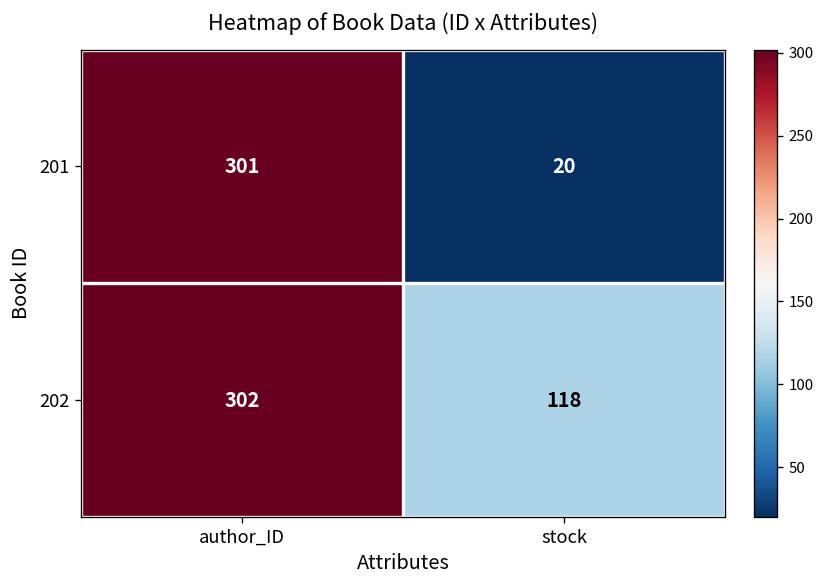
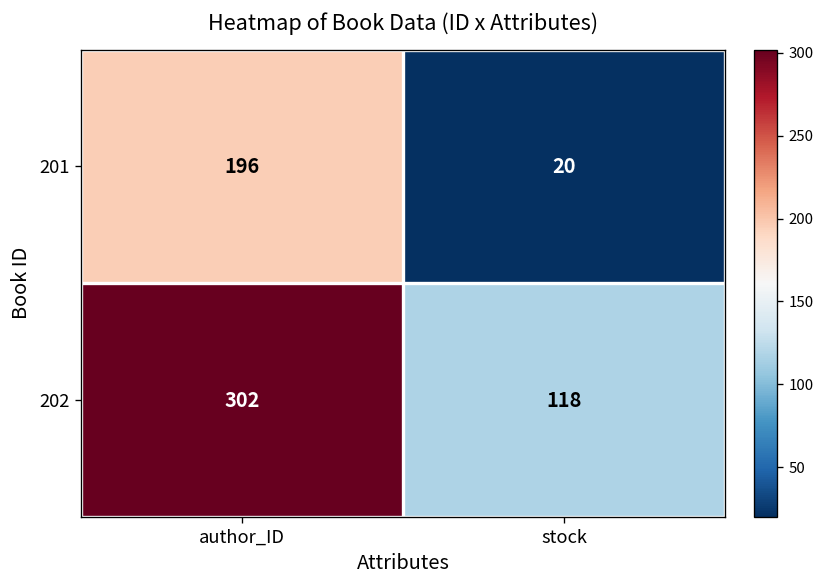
  {
    "201": {
-     "author_ID": 301,
+     "author_ID": 196,
      "stock": 20
    },
    "202": {
      "author_ID": 302,
      "stock": 118
    }
  }
